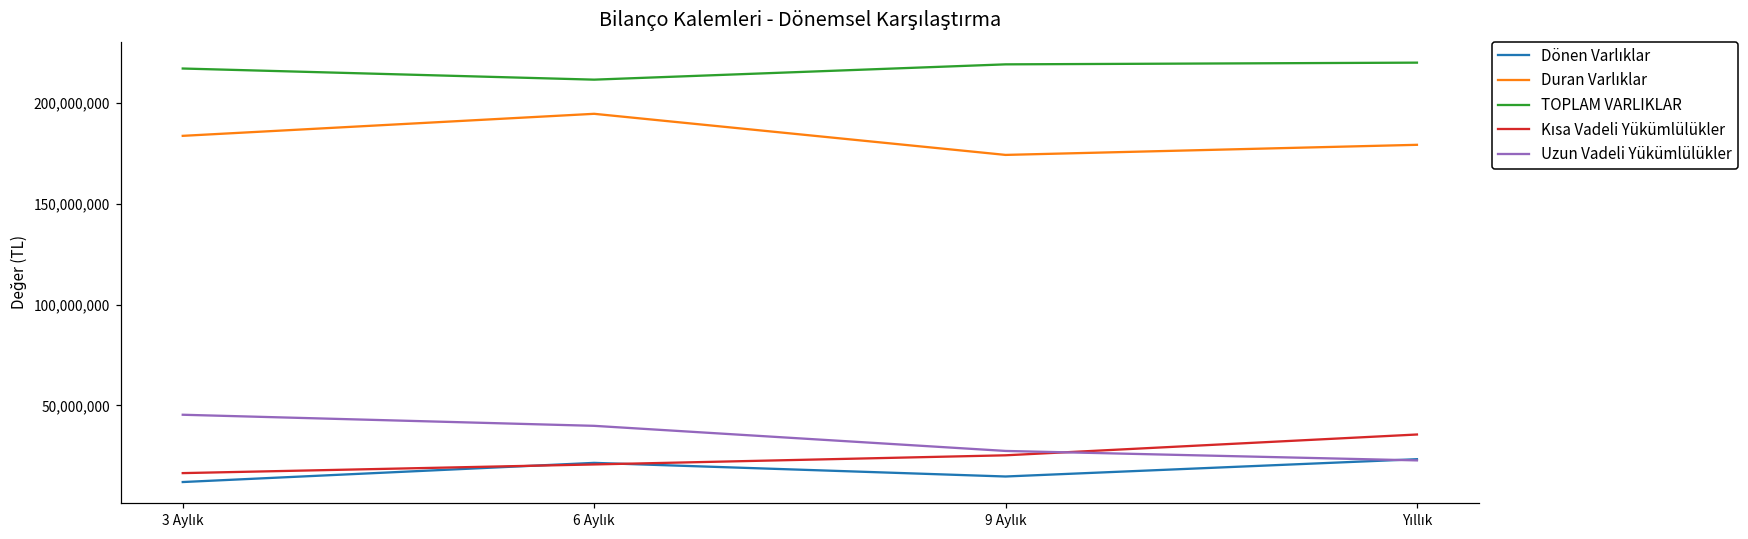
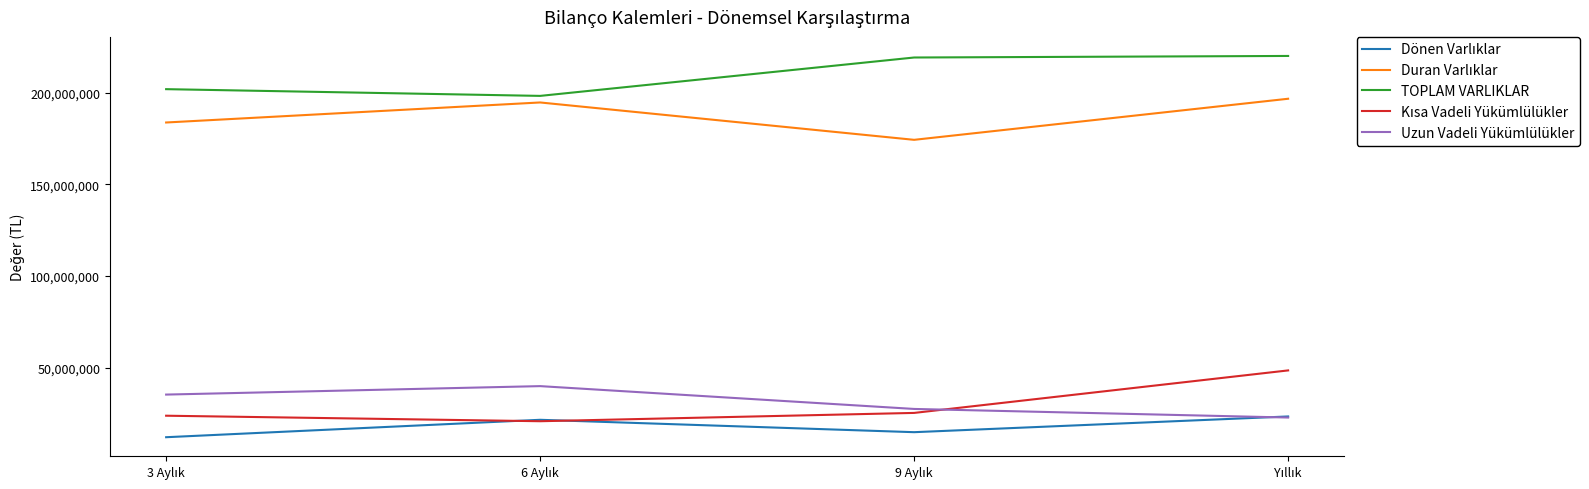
  {
    "Dönen Varlıklar": {
      "3 Aylık": "12,000,000",
      "9 Aylık": "15,000,000"
    },
    "Duran Varlıklar": {
      "3 Aylık": "184,000,000",
      "6 Aylık": "195,000,000",
      "9 Aylık": "174,000,000",
-     "Yıllık": "179,000,000"
+     "Yıllık": "197,000,000"
    },
    "TOPLAM VARLIKLAR": {
-     "3 Aylık": "217,000,000",
-     "6 Aylık": "212,000,000",
+     "3 Aylık": "202,000,000",
+     "6 Aylık": "198,000,000",
      "9 Aylık": "219,000,000",
      "Yıllık": "220,000,000"
    },
    "Kısa Vadeli Yükümlülükler": {
-     "3 Aylık": "16,000,000",
+     "3 Aylık": "24,000,000",
      "9 Aylık": "25,000,000",
-     "Yıllık": "36,000,000"
+     "Yıllık": "48,000,000"
    },
    "Uzun Vadeli Yükümlülükler": {
-     "3 Aylık": "45,000,000",
+     "3 Aylık": "35,000,000",
      "6 Aylık": "40,000,000",
      "9 Aylık": "27,000,000"
    }
  }
